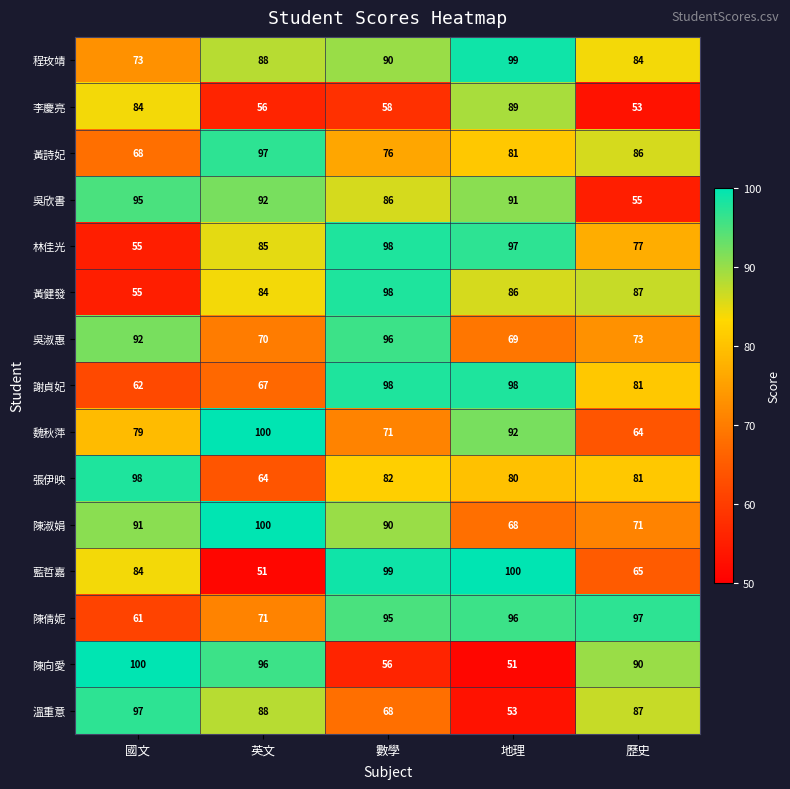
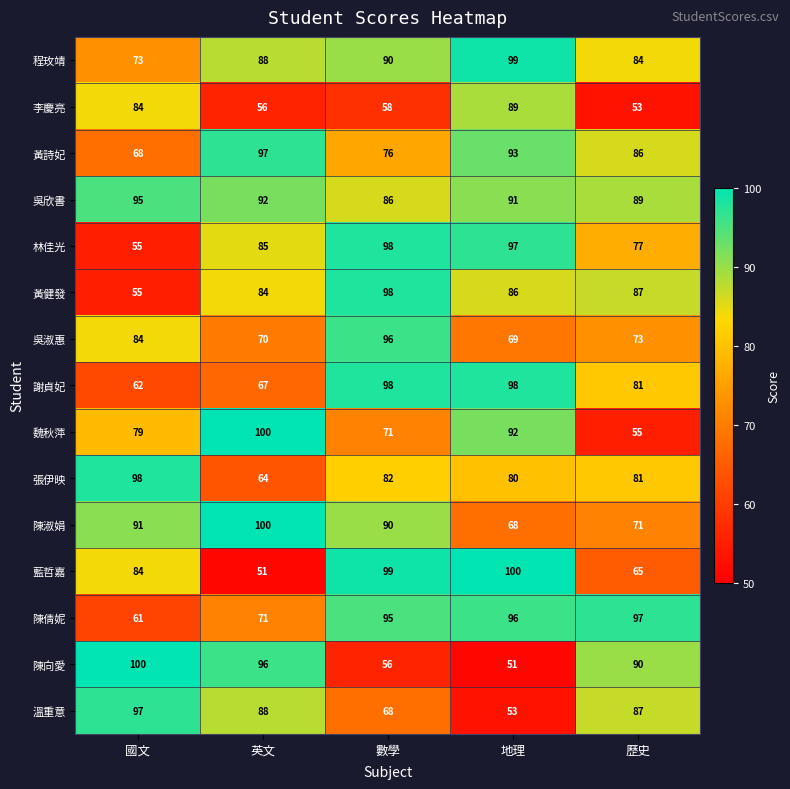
  {
    "程玫靖": {
      "國文": 73,
      "英文": 88,
      "數學": 90,
      "地理": 99,
      "歷史": 84
    },
    "李慶亮": {
      "國文": 84,
      "英文": 56,
      "數學": 58,
      "地理": 89,
      "歷史": 53
    },
    "黃詩妃": {
      "國文": 68,
      "英文": 97,
      "數學": 76,
-     "地理": 81,
+     "地理": 93,
      "歷史": 86
    },
    "吳欣書": {
      "國文": 95,
      "英文": 92,
      "數學": 86,
      "地理": 91,
-     "歷史": 55
+     "歷史": 89
    },
    "林佳光": {
      "國文": 55,
      "英文": 85,
      "數學": 98,
      "地理": 97,
      "歷史": 77
    },
    "黃健發": {
      "國文": 55,
      "英文": 84,
      "數學": 98,
      "地理": 86,
      "歷史": 87
    },
    "吳淑惠": {
-     "國文": 92,
+     "國文": 84,
      "英文": 70,
      "數學": 96,
      "地理": 69,
      "歷史": 73
    },
    "謝貞妃": {
      "國文": 62,
      "英文": 67,
      "數學": 98,
      "地理": 98,
      "歷史": 81
    },
    "魏秋萍": {
      "國文": 79,
      "英文": 100,
      "數學": 71,
      "地理": 92,
-     "歷史": 64
+     "歷史": 55
    },
    "張伊映": {
      "國文": 98,
      "英文": 64,
      "數學": 82,
      "地理": 80,
      "歷史": 81
    },
    "陳淑娟": {
      "國文": 91,
      "英文": 100,
      "數學": 90,
      "地理": 68,
      "歷史": 71
    },
    "藍哲嘉": {
      "國文": 84,
      "英文": 51,
      "數學": 99,
      "地理": 100,
      "歷史": 65
    },
    "陳倩妮": {
      "國文": 61,
      "英文": 71,
      "數學": 95,
      "地理": 96,
      "歷史": 97
    },
    "陳向愛": {
      "國文": 100,
      "英文": 96,
      "數學": 56,
      "地理": 51,
      "歷史": 90
    },
    "溫重意": {
      "國文": 97,
      "英文": 88,
      "數學": 68,
      "地理": 53,
      "歷史": 87
    }
  }
